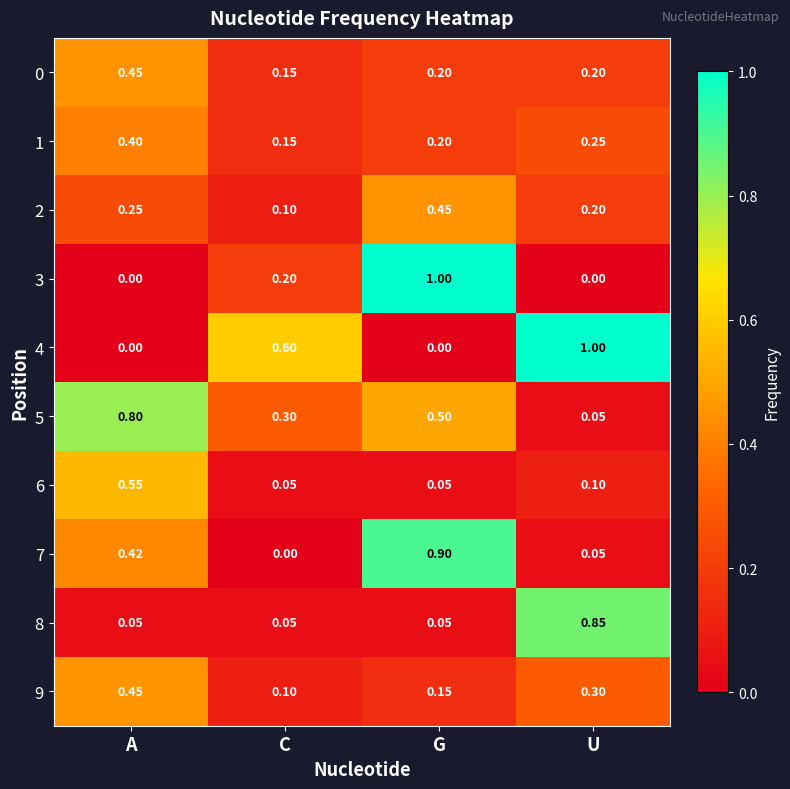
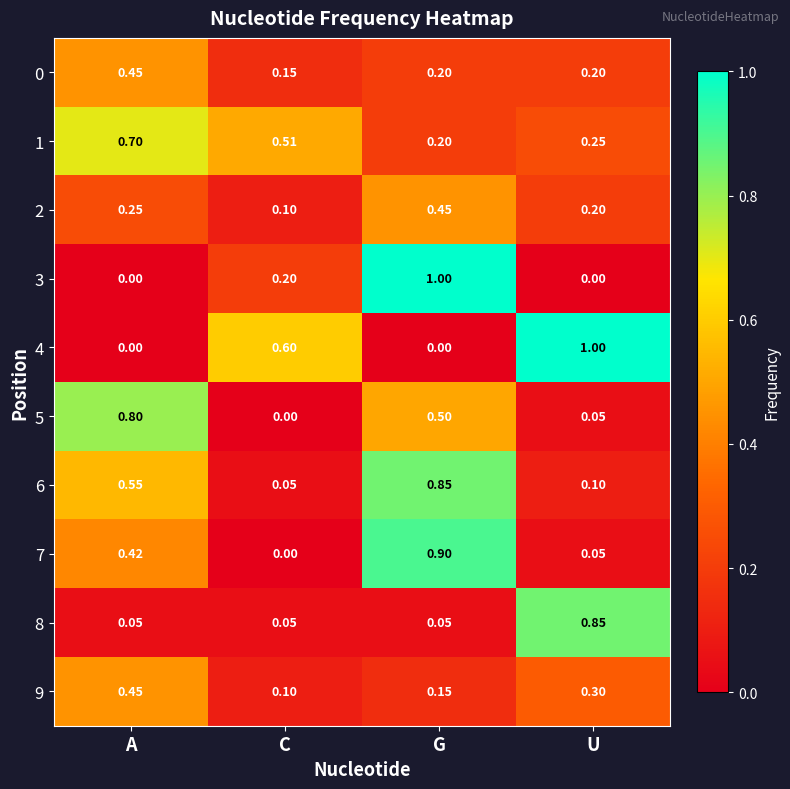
  {
    "0": {
      "A": 0.45,
      "C": 0.15,
      "G": 0.20,
      "U": 0.20
    },
    "1": {
-     "A": 0.40,
-     "C": 0.15,
+     "A": 0.70,
+     "C": 0.51,
      "G": 0.20,
      "U": 0.25
    },
    "2": {
      "A": 0.25,
      "C": 0.10,
      "G": 0.45,
      "U": 0.20
    },
    "3": {
      "A": 0.00,
      "C": 0.20,
      "G": 1.00,
      "U": 0.00
    },
    "4": {
      "A": 0.00,
      "C": 0.60,
      "G": 0.00,
      "U": 1.00
    },
    "5": {
      "A": 0.80,
-     "C": 0.30,
+     "C": 0.00,
      "G": 0.50,
      "U": 0.05
    },
    "6": {
      "A": 0.55,
      "C": 0.05,
-     "G": 0.05,
+     "G": 0.85,
      "U": 0.10
    },
    "7": {
      "A": 0.42,
      "C": 0.00,
      "G": 0.90,
      "U": 0.05
    },
    "8": {
      "A": 0.05,
      "C": 0.05,
      "G": 0.05,
      "U": 0.85
    },
    "9": {
      "A": 0.45,
      "C": 0.10,
      "G": 0.15,
      "U": 0.30
    }
  }
